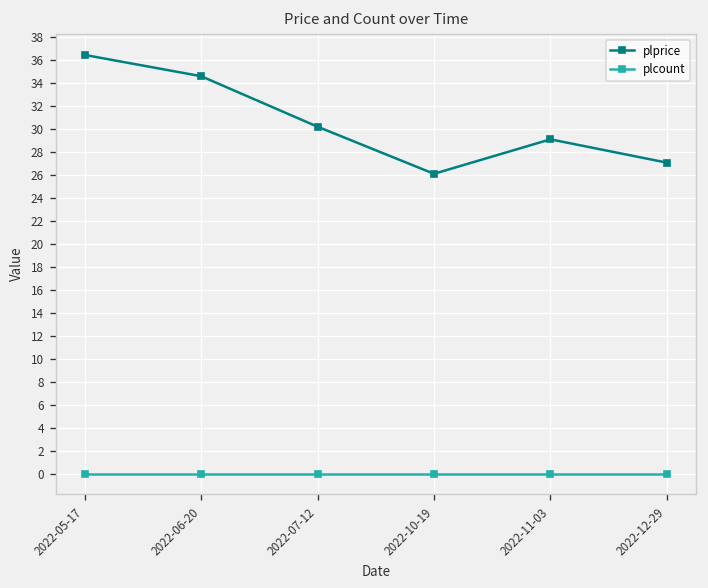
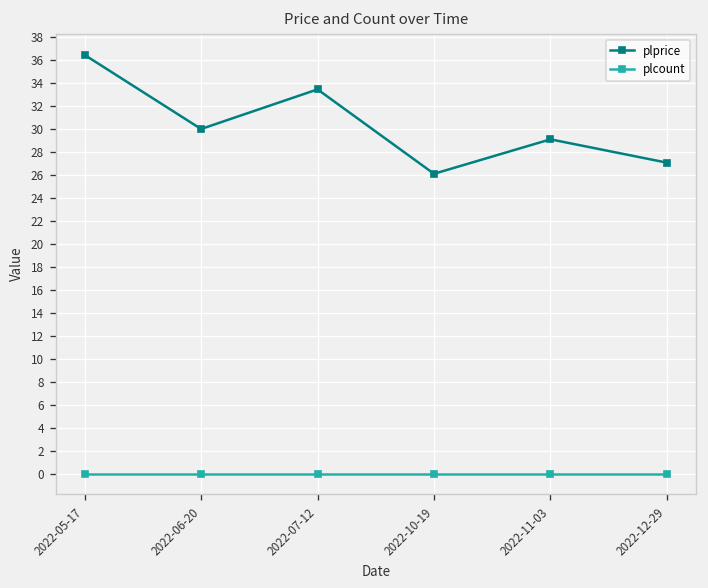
  {
    "plprice": {
      "2022-05-17": 36,
-     "2022-06-20": 35,
-     "2022-07-12": 30,
+     "2022-06-20": 30,
+     "2022-07-12": 33,
      "2022-10-19": 26,
      "2022-11-03": 29,
      "2022-12-29": 27
    },
    "plcount": {
      "2022-05-17": 0,
      "2022-06-20": 0,
      "2022-07-12": 0,
      "2022-10-19": 0,
      "2022-11-03": 0,
      "2022-12-29": 0
    }
  }
